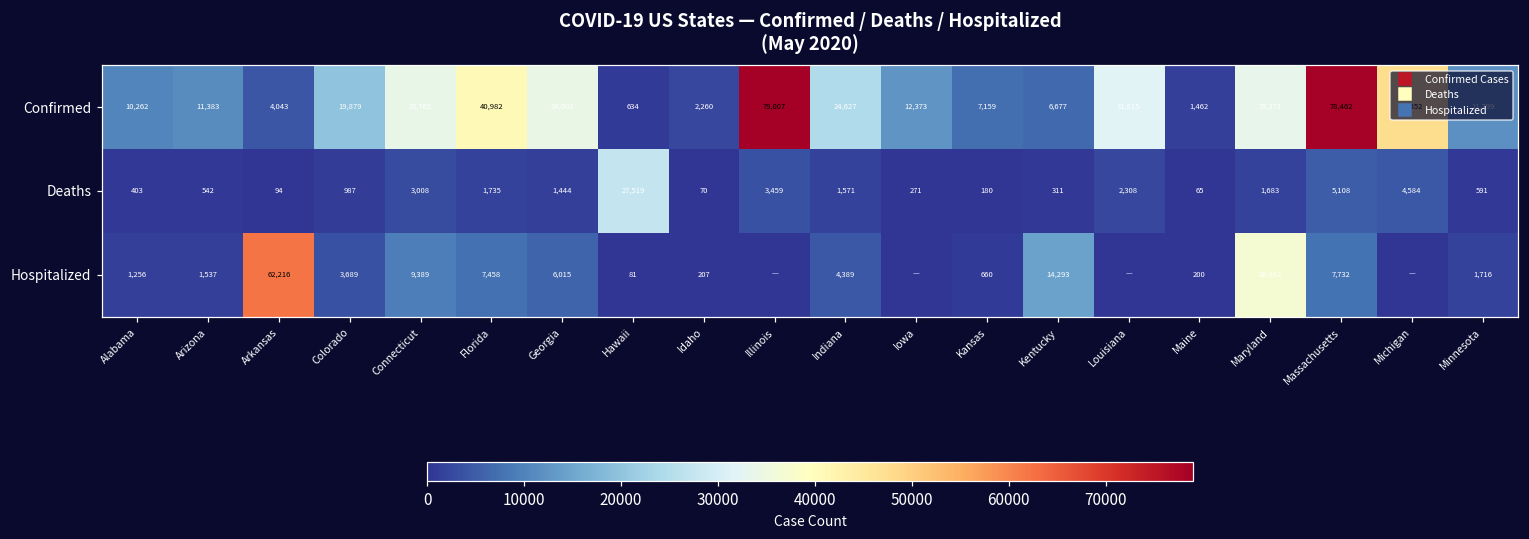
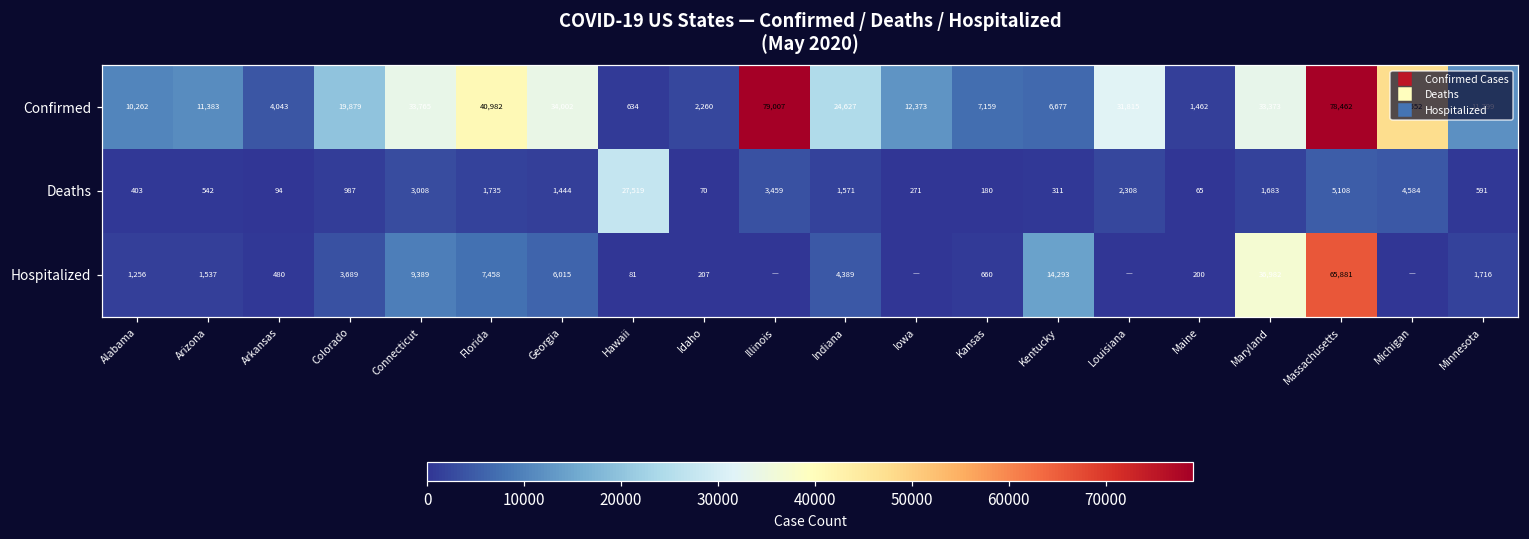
  {
    "Confirmed": {
      "Alabama": "10,262",
      "Arizona": "11,383",
      "Arkansas": "4,043",
      "Colorado": "19,879",
      "Florida": "40,982",
      "Hawaii": "634",
      "Idaho": "2,260",
      "Illinois": "79,007",
      "Indiana": "24,627",
      "Iowa": "12,373",
      "Kansas": "7,159",
      "Kentucky": "6,677",
      "Maine": "1,462",
      "Massachusetts": "78,462"
    },
    "Deaths": {
      "Alabama": "403",
      "Arizona": "542",
      "Arkansas": "94",
      "Colorado": "987",
      "Connecticut": "3,008",
      "Florida": "1,735",
      "Georgia": "1,444",
      "Hawaii": "27,519",
      "Idaho": "70",
      "Illinois": "3,459",
      "Indiana": "1,571",
      "Iowa": "271",
      "Kansas": "180",
      "Kentucky": "311",
      "Louisiana": "2,308",
      "Maine": "65",
      "Maryland": "1,683",
      "Massachusetts": "5,108",
      "Michigan": "4,584",
      "Minnesota": "591"
    },
    "Hospitalized": {
      "Alabama": "1,256",
      "Arizona": "1,537",
-     "Arkansas": "62,216",
+     "Arkansas": "480",
      "Colorado": "3,689",
      "Connecticut": "9,389",
      "Florida": "7,458",
      "Georgia": "6,015",
      "Hawaii": "81",
      "Idaho": "207",
      "Indiana": "4,389",
      "Kansas": "660",
      "Kentucky": "14,293",
      "Maine": "200",
-     "Massachusetts": "7,732",
+     "Massachusetts": "65,881",
      "Minnesota": "1,716"
    }
  }
